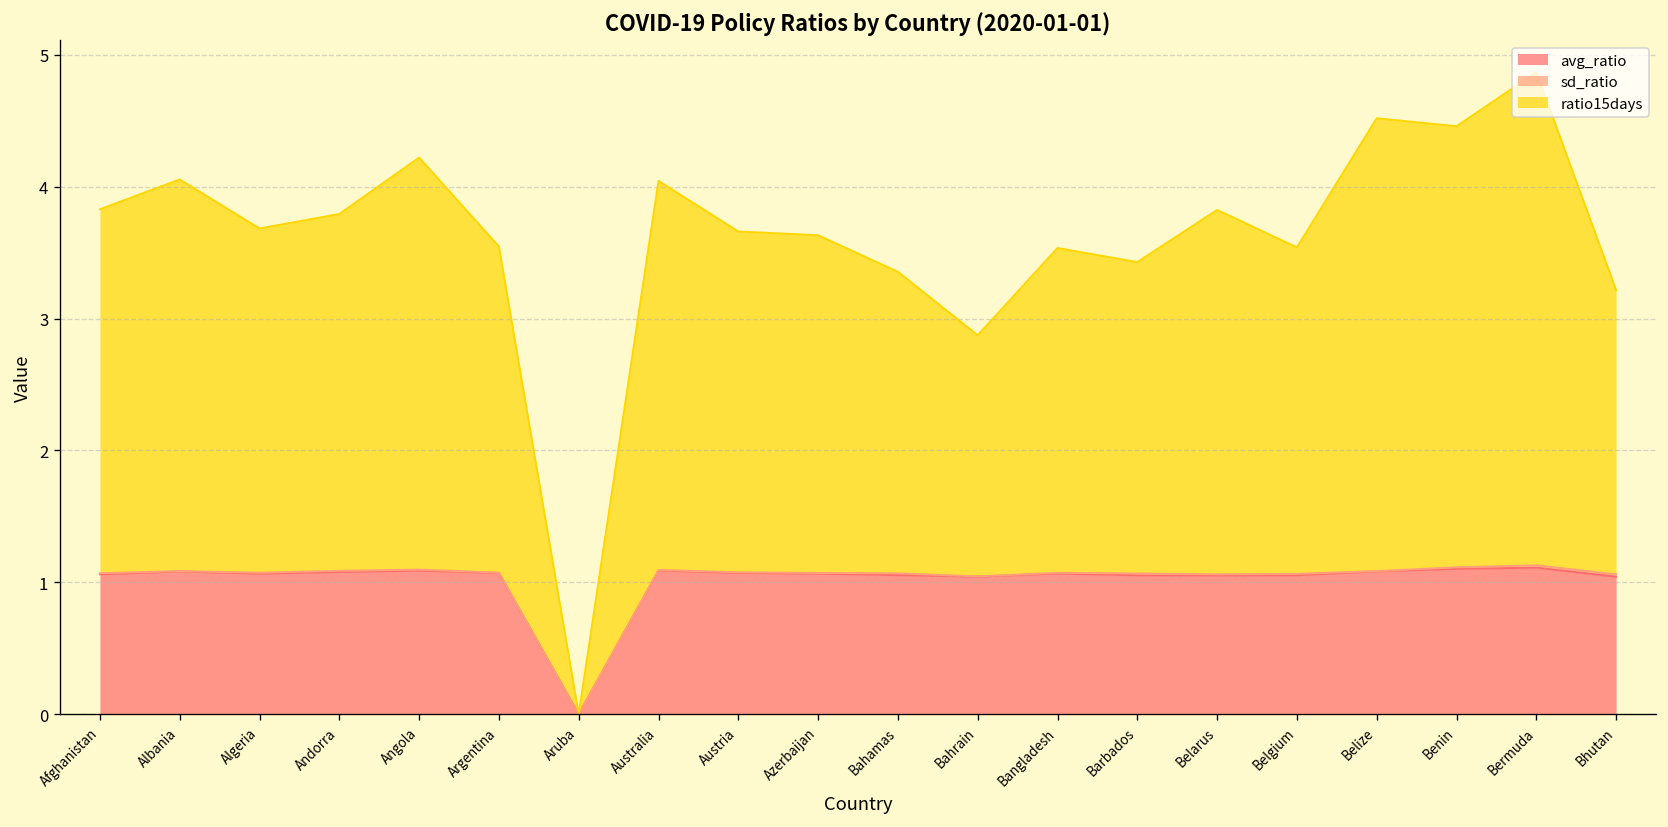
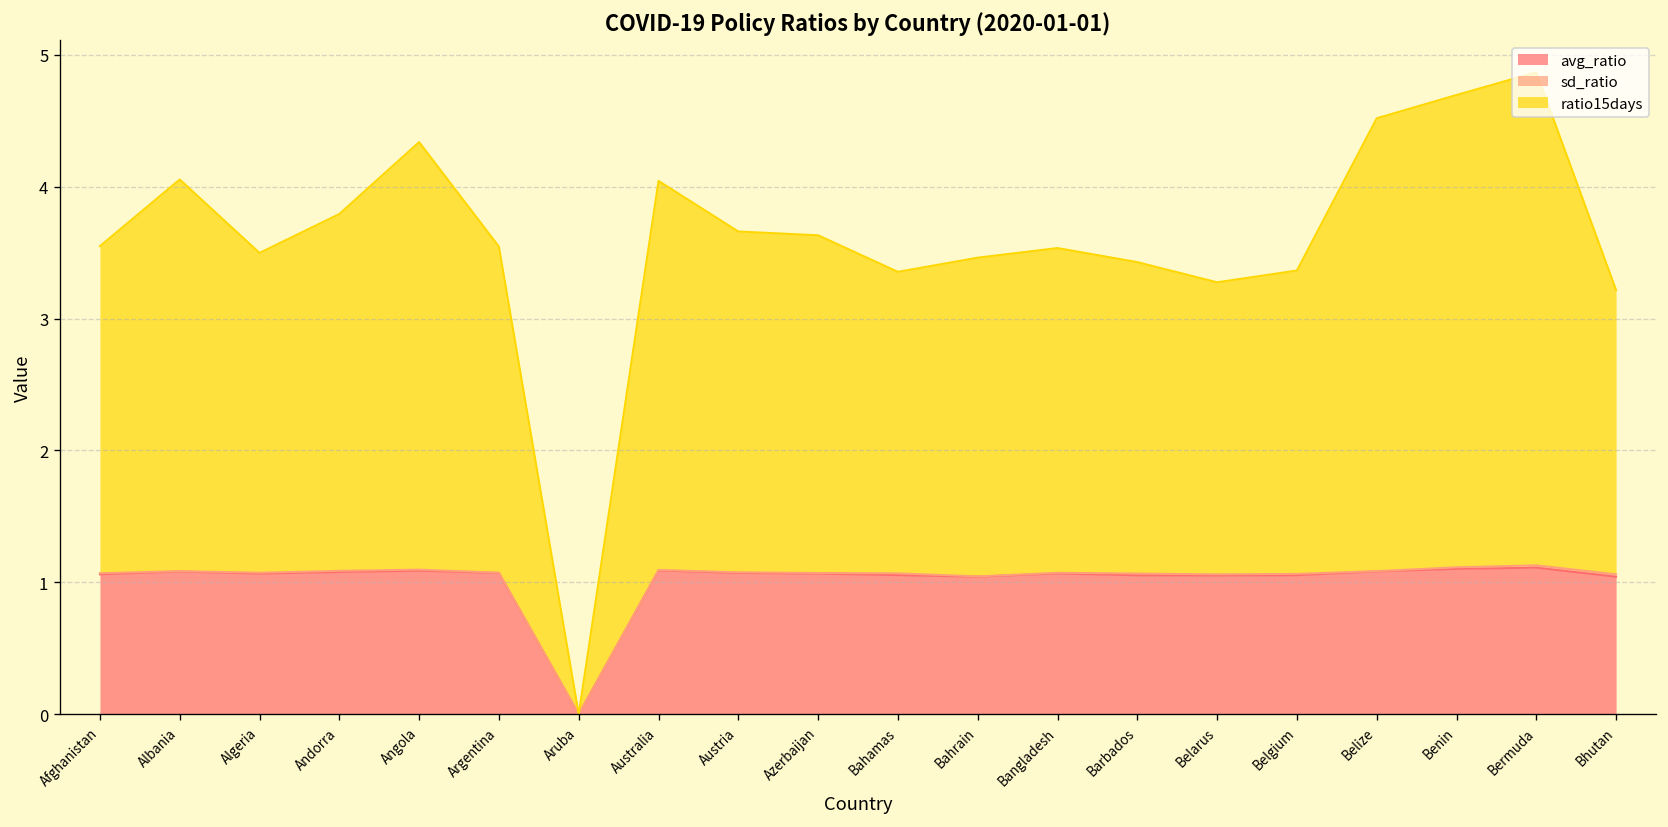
  {
    "ratio15days": {
-     "Afghanistan": 2.76,
+     "Afghanistan": 2.48,
      "Albania": 2.97,
-     "Algeria": 2.61,
+     "Algeria": 2.43,
      "Andorra": 2.71,
-     "Angola": 3.12,
+     "Angola": 3.24,
      "Argentina": 2.47,
      "Australia": 2.95,
      "Austria": 2.58,
      "Azerbaijan": 2.56,
      "Bahamas": 2.29,
-     "Bahrain": 1.83,
+     "Bahrain": 2.42,
      "Bangladesh": 2.46,
      "Barbados": 2.36,
-     "Belarus": 2.76,
-     "Belgium": 2.48,
+     "Belarus": 2.21,
+     "Belgium": 2.30,
      "Belize": 3.43,
-     "Benin": 3.34,
+     "Benin": 3.58,
      "Bhutan": 2.16
    }
  }
